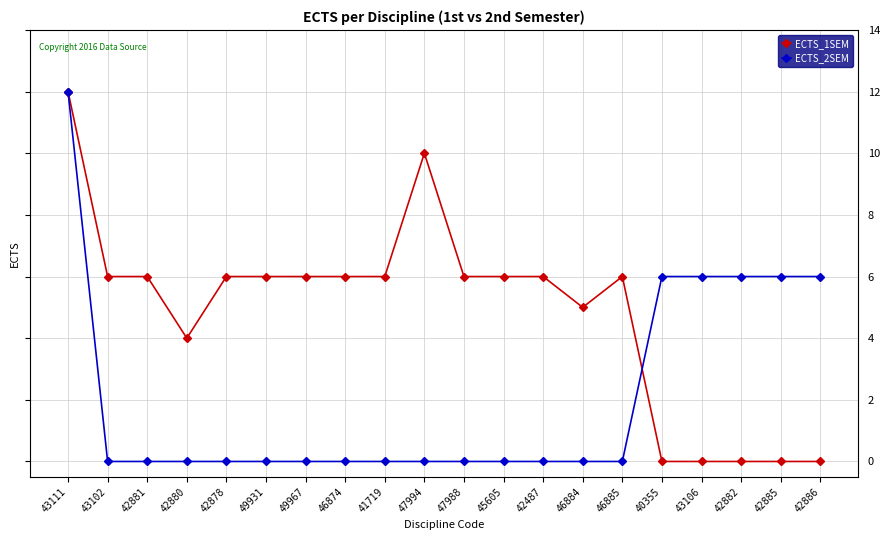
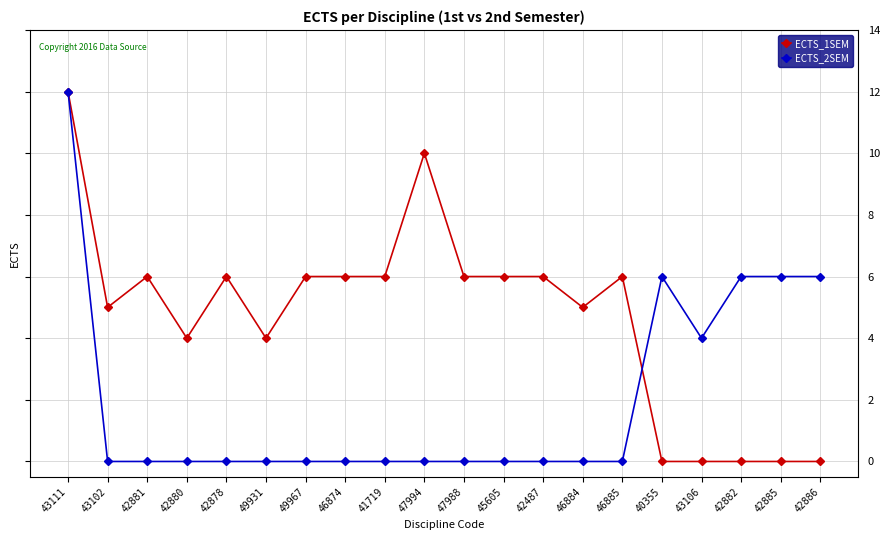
  {
    "ECTS_1SEM": {
-     "43102": 6,
+     "43102": 5,
      "42881": 6,
      "42880": 4,
      "42878": 6,
-     "49931": 6,
+     "49931": 4,
      "49967": 6,
      "46874": 6,
      "41719": 6,
      "47994": 10,
      "47988": 6,
      "45605": 6,
      "42487": 6,
      "46884": 5,
      "46885": 6,
      "40355": 0,
      "43106": 0,
      "42882": 0,
      "42885": 0,
      "42886": 0
    },
    "ECTS_2SEM": {
      "43102": 0,
      "42881": 0,
      "42880": 0,
      "42878": 0,
      "49931": 0,
      "49967": 0,
      "46874": 0,
      "41719": 0,
      "47994": 0,
      "47988": 0,
      "45605": 0,
      "42487": 0,
      "46884": 0,
      "46885": 0,
      "40355": 6,
-     "43106": 6,
+     "43106": 4,
      "42882": 6,
      "42885": 6,
      "42886": 6
    }
  }
